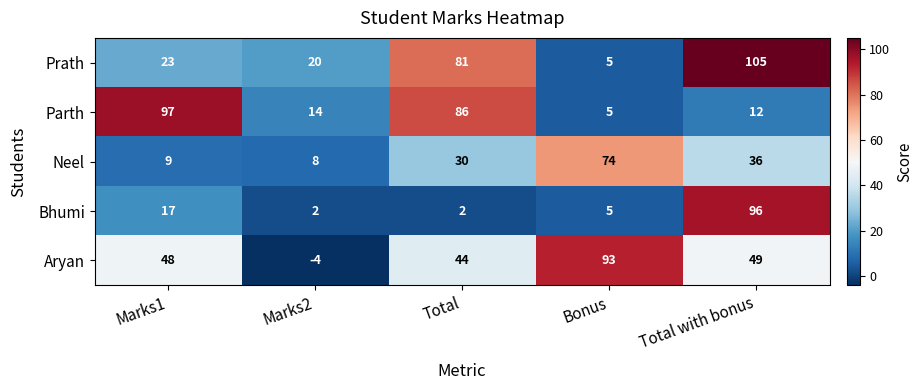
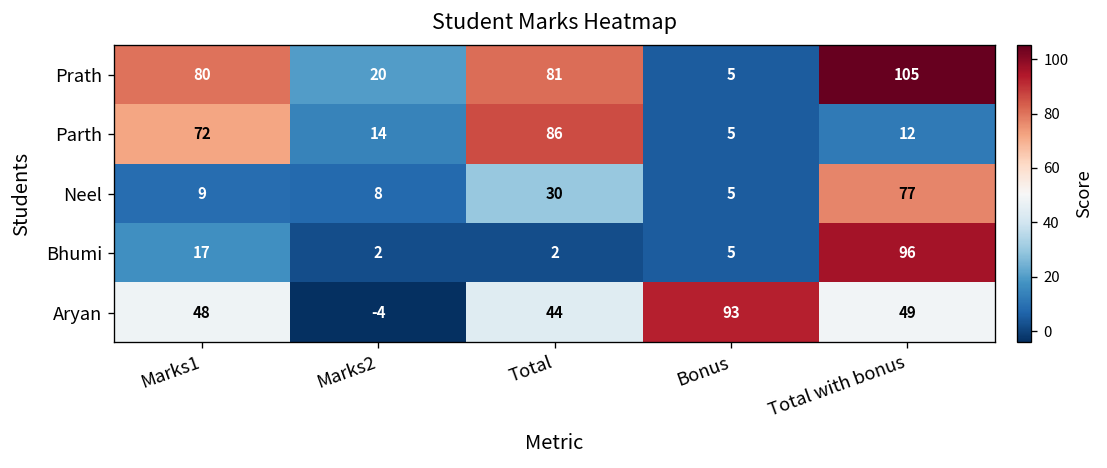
  {
    "Prath": {
-     "Marks1": 23,
+     "Marks1": 80,
      "Marks2": 20,
      "Total": 81,
      "Bonus": 5,
      "Total with bonus": 105
    },
    "Parth": {
-     "Marks1": 97,
+     "Marks1": 72,
      "Marks2": 14,
      "Total": 86,
      "Bonus": 5,
      "Total with bonus": 12
    },
    "Neel": {
      "Marks1": 9,
      "Marks2": 8,
      "Total": 30,
-     "Bonus": 74,
-     "Total with bonus": 36
+     "Bonus": 5,
+     "Total with bonus": 77
    },
    "Bhumi": {
      "Marks1": 17,
      "Marks2": 2,
      "Total": 2,
      "Bonus": 5,
      "Total with bonus": 96
    },
    "Aryan": {
      "Marks1": 48,
      "Marks2": -4,
      "Total": 44,
      "Bonus": 93,
      "Total with bonus": 49
    }
  }
